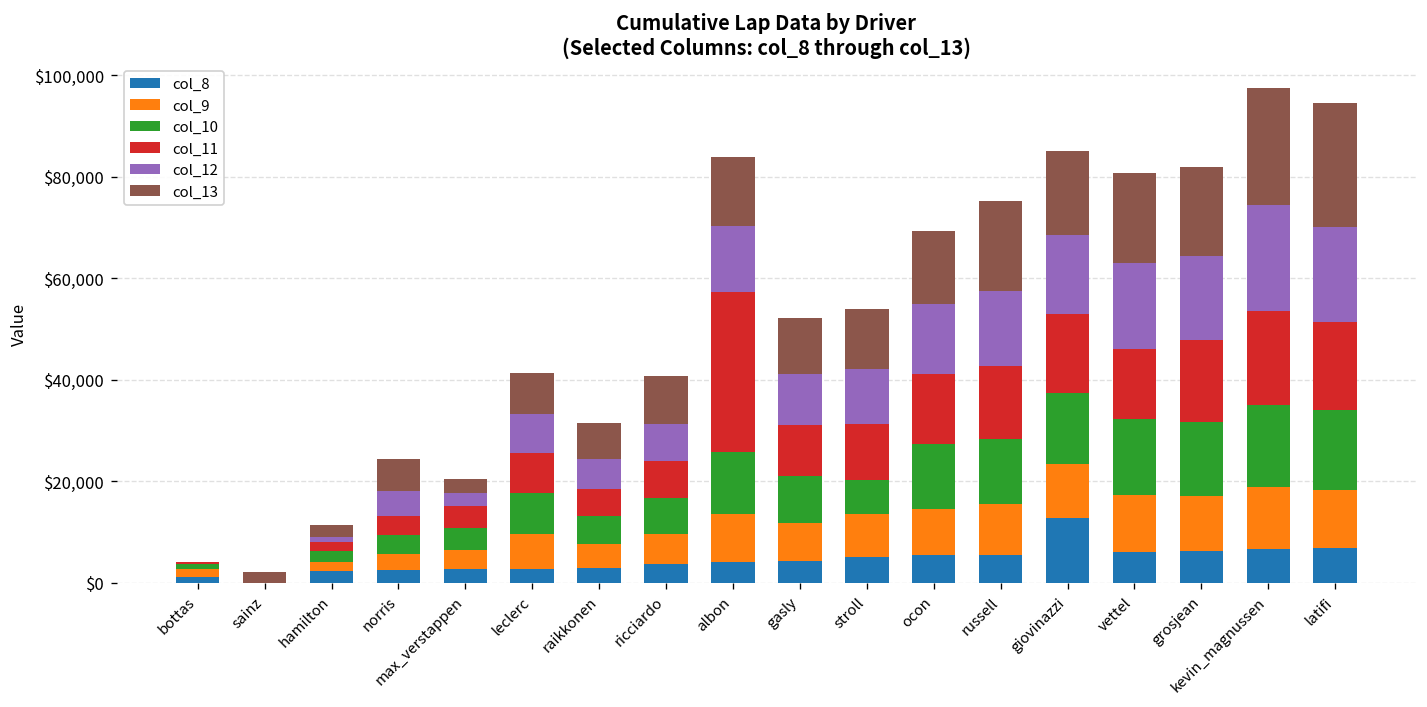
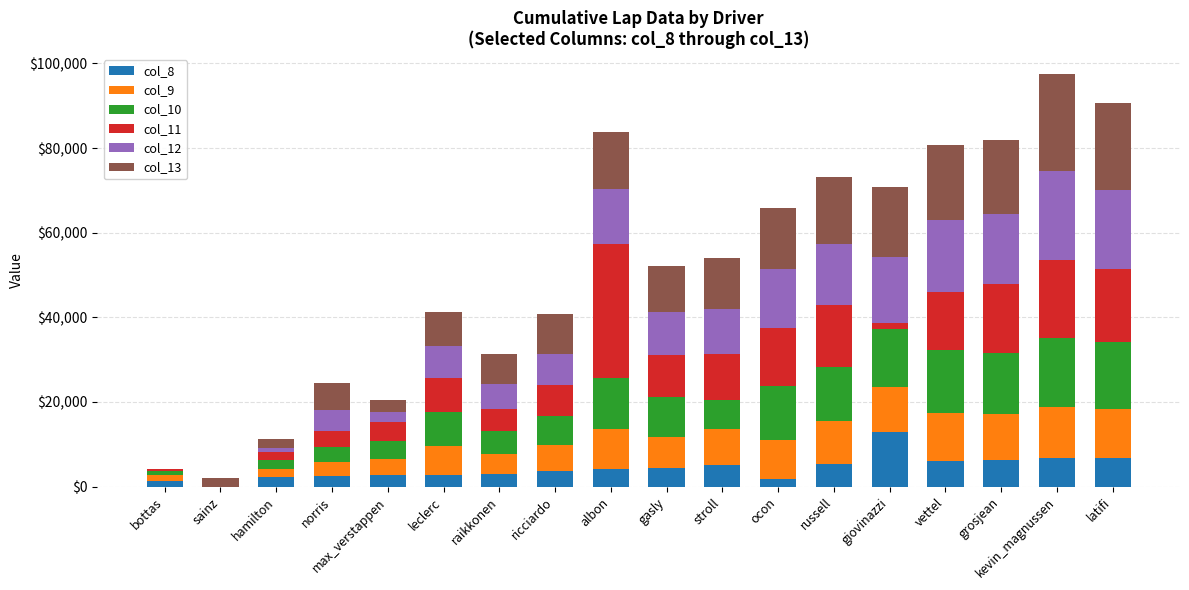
  {
    "col_8": {
      "bottas": "$1,000",
      "sainz": "$0",
      "hamilton": "$2,000",
      "norris": "$3,000",
      "max_verstappen": "$3,000",
      "leclerc": "$3,000",
      "raikkonen": "$3,000",
      "ricciardo": "$4,000",
      "albon": "$4,000",
      "gasly": "$4,000",
      "stroll": "$5,000",
-     "ocon": "$5,000",
+     "ocon": "$2,000",
      "russell": "$5,000",
      "giovinazzi": "$13,000",
      "vettel": "$6,000",
      "grosjean": "$6,000",
      "kevin_magnussen": "$7,000",
      "latifi": "$7,000"
    },
    "col_9": {
      "bottas": "$1,000",
      "sainz": "$0",
      "hamilton": "$2,000",
      "norris": "$3,000",
      "max_verstappen": "$4,000",
      "leclerc": "$7,000",
      "raikkonen": "$5,000",
      "ricciardo": "$6,000",
      "albon": "$9,000",
      "gasly": "$7,000",
      "stroll": "$8,000",
      "ocon": "$9,000",
      "russell": "$10,000",
      "giovinazzi": "$11,000",
      "vettel": "$11,000",
      "grosjean": "$11,000",
      "kevin_magnussen": "$12,000",
      "latifi": "$11,000"
    },
    "col_10": {
      "bottas": "$1,000",
      "sainz": "$0",
      "hamilton": "$2,000",
      "norris": "$4,000",
      "max_verstappen": "$4,000",
      "leclerc": "$8,000",
      "raikkonen": "$5,000",
      "ricciardo": "$7,000",
      "albon": "$12,000",
      "gasly": "$9,000",
      "stroll": "$7,000",
      "ocon": "$13,000",
      "russell": "$13,000",
      "giovinazzi": "$14,000",
      "vettel": "$15,000",
      "grosjean": "$15,000",
      "kevin_magnussen": "$16,000",
      "latifi": "$16,000"
    },
    "col_11": {
      "sainz": "$0",
      "hamilton": "$2,000",
      "norris": "$4,000",
      "max_verstappen": "$4,000",
      "leclerc": "$8,000",
      "raikkonen": "$5,000",
      "ricciardo": "$7,000",
      "albon": "$31,000",
      "gasly": "$10,000",
      "stroll": "$11,000",
      "ocon": "$14,000",
      "russell": "$14,000",
-     "giovinazzi": "$16,000",
+     "giovinazzi": "$1,000",
      "vettel": "$14,000",
      "grosjean": "$16,000",
      "kevin_magnussen": "$18,000",
      "latifi": "$17,000"
    },
    "col_12": {
      "bottas": "$0",
      "sainz": "$0",
      "hamilton": "$1,000",
      "norris": "$5,000",
      "max_verstappen": "$3,000",
      "leclerc": "$8,000",
      "raikkonen": "$6,000",
      "ricciardo": "$7,000",
      "albon": "$13,000",
      "gasly": "$10,000",
      "stroll": "$11,000",
      "ocon": "$14,000",
      "russell": "$15,000",
      "giovinazzi": "$16,000",
      "vettel": "$17,000",
      "grosjean": "$17,000",
      "kevin_magnussen": "$21,000",
      "latifi": "$19,000"
    },
    "col_13": {
      "bottas": "$0",
      "sainz": "$2,000",
      "hamilton": "$2,000",
      "norris": "$6,000",
      "max_verstappen": "$3,000",
      "leclerc": "$8,000",
      "raikkonen": "$7,000",
      "ricciardo": "$9,000",
      "albon": "$14,000",
      "gasly": "$11,000",
      "stroll": "$12,000",
      "ocon": "$14,000",
-     "russell": "$18,000",
+     "russell": "$16,000",
      "giovinazzi": "$16,000",
      "vettel": "$18,000",
      "grosjean": "$18,000",
      "kevin_magnussen": "$23,000",
-     "latifi": "$25,000"
+     "latifi": "$20,000"
    }
  }
